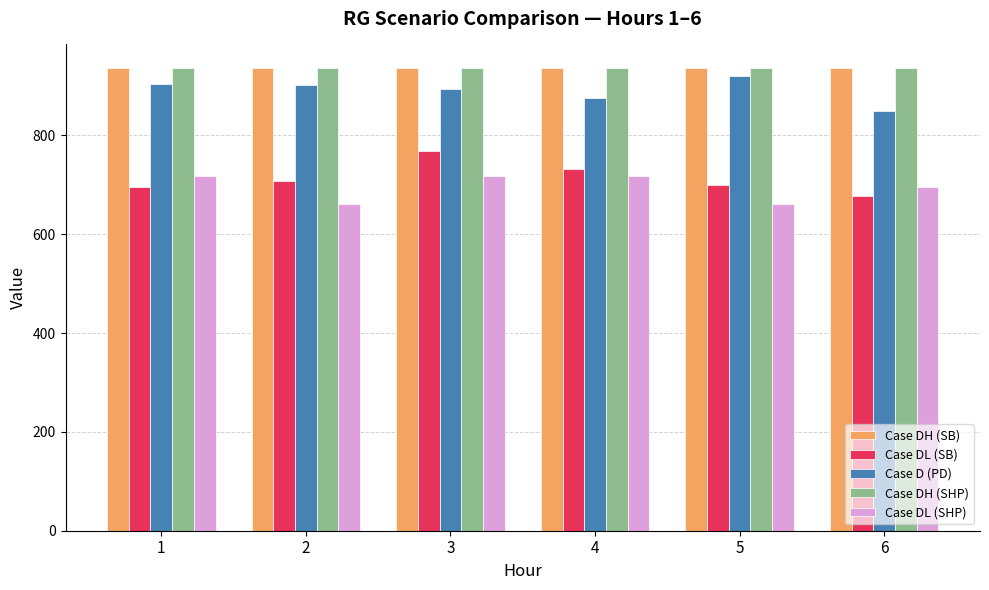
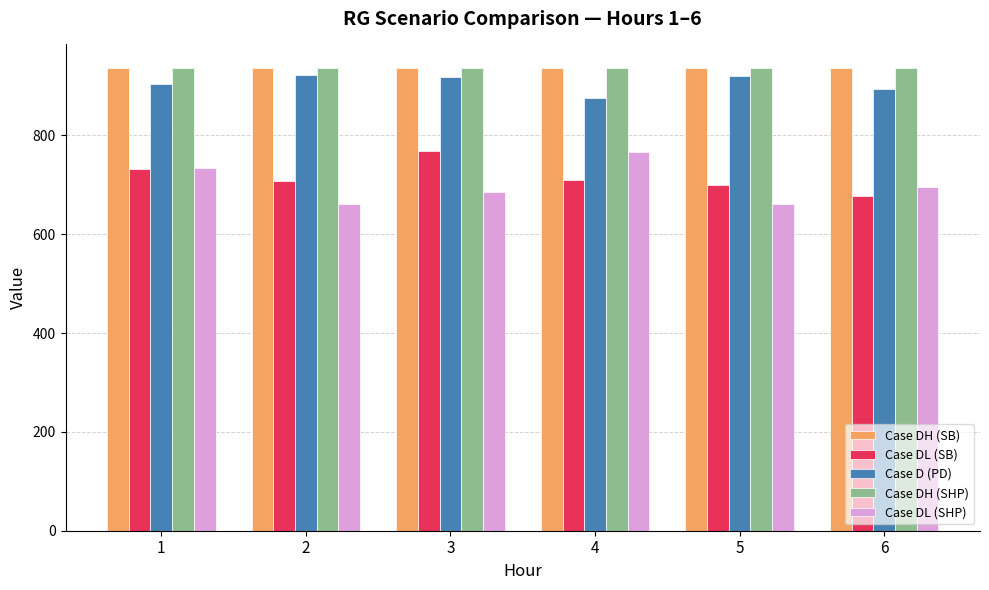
  {
    "Case DH (SB)": {
      "1": 940,
      "2": 940,
      "3": 940,
      "4": 940,
      "5": 940,
      "6": 940
    },
    "Case DL (SB)": {
-     "1": 700,
+     "1": 730,
      "2": 710,
      "3": 770,
-     "4": 730,
+     "4": 710,
      "5": 700,
      "6": 680
    },
    "Case D (PD)": {
      "1": 900,
-     "2": 900,
-     "3": 890,
+     "2": 920,
+     "3": 920,
      "4": 880,
      "5": 920,
-     "6": 850
+     "6": 890
    },
    "Case DH (SHP)": {
      "1": 940,
      "2": 940,
      "3": 940,
      "4": 940,
      "5": 940,
      "6": 940
    },
    "Case DL (SHP)": {
-     "1": 720,
+     "1": 730,
      "2": 660,
-     "3": 720,
-     "4": 720,
+     "3": 690,
+     "4": 770,
      "5": 660,
      "6": 700
    }
  }
